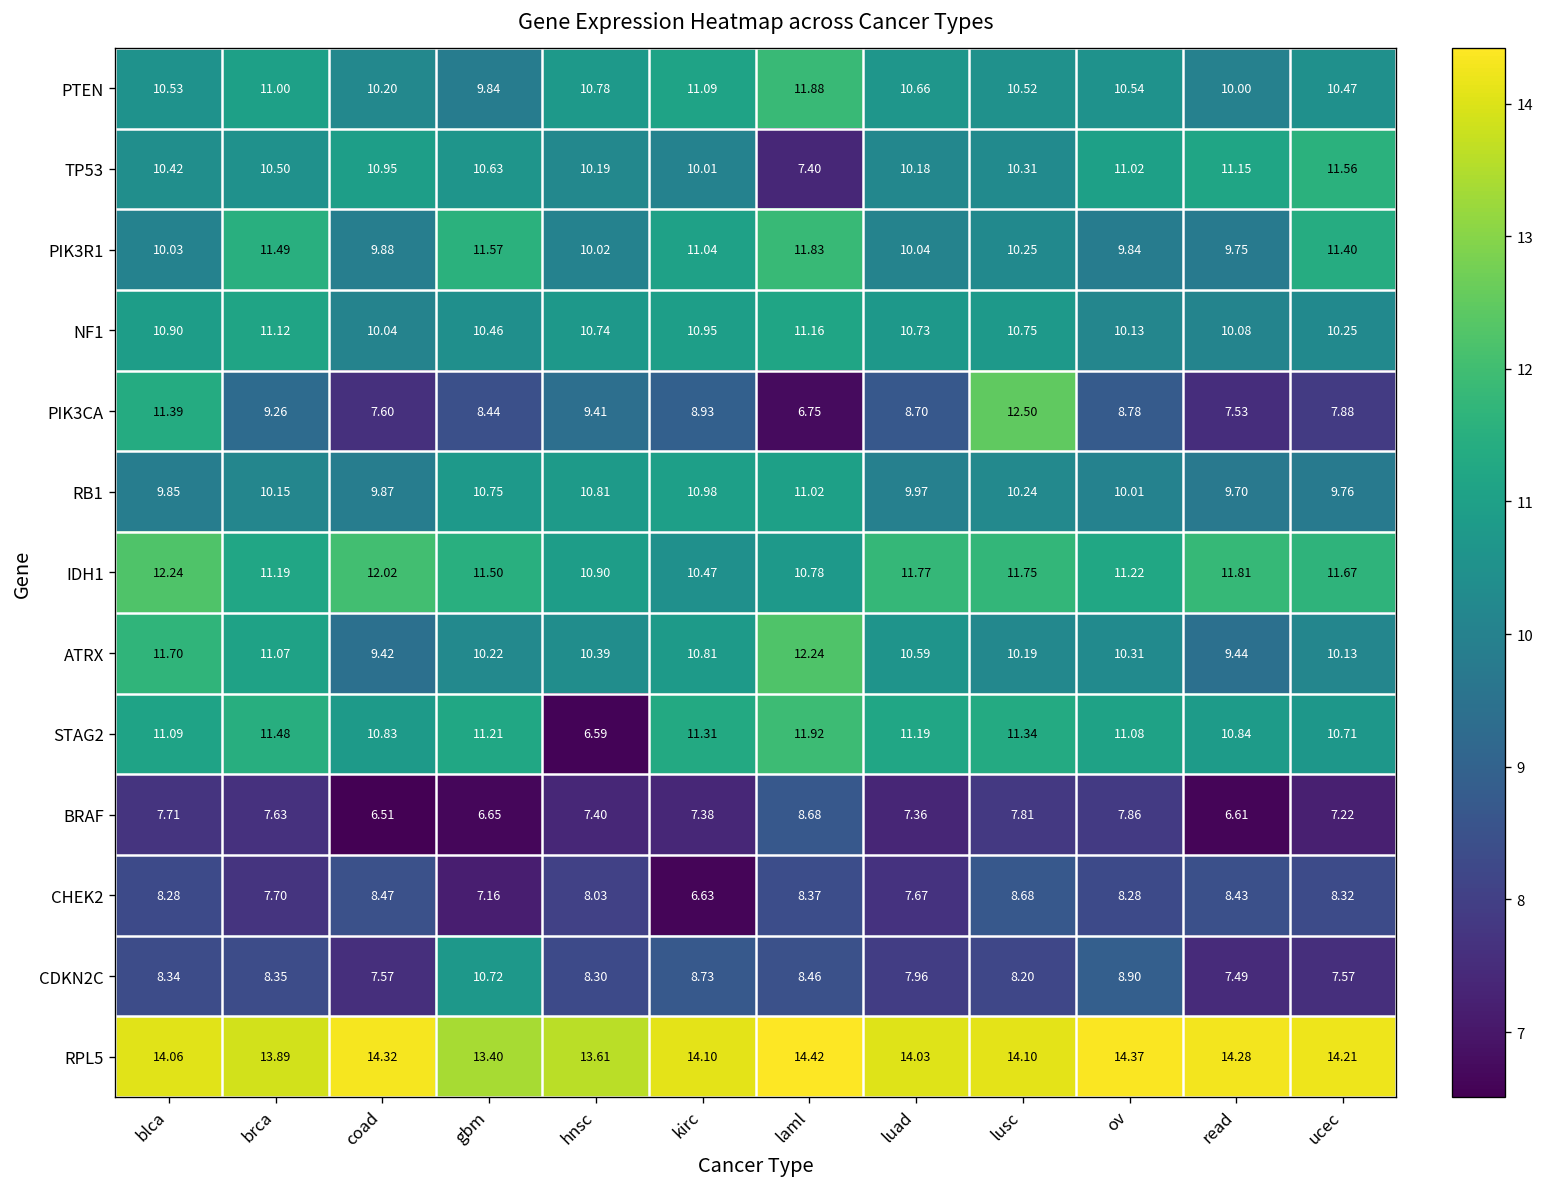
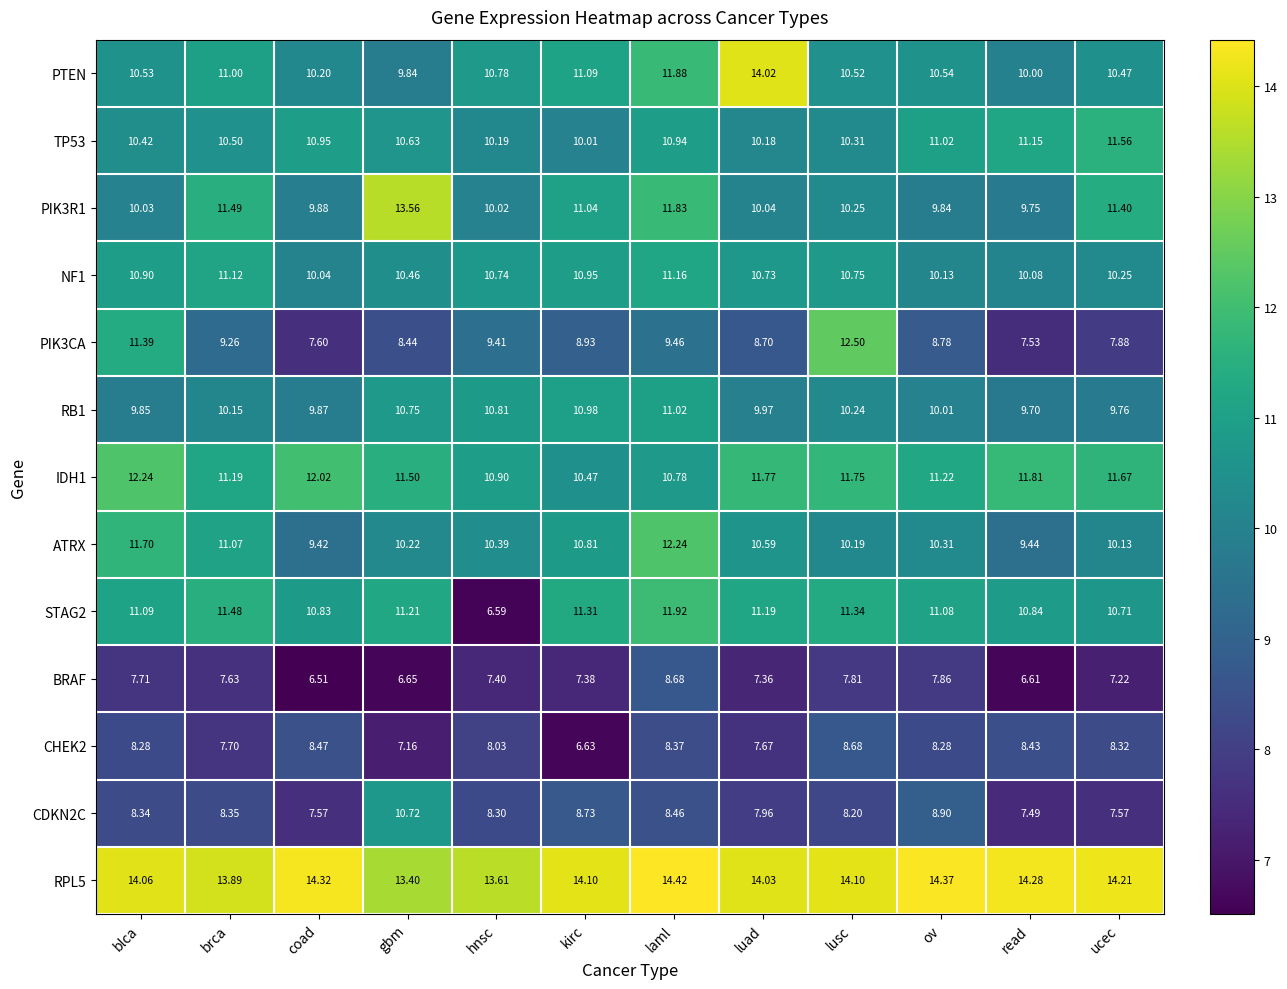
  {
    "PTEN": {
      "blca": 10.53,
      "brca": 11.00,
      "coad": 10.20,
      "gbm": 9.84,
      "hnsc": 10.78,
      "kirc": 11.09,
      "laml": 11.88,
-     "luad": 10.66,
+     "luad": 14.02,
      "lusc": 10.52,
      "ov": 10.54,
      "read": 10.00,
      "ucec": 10.47
    },
    "TP53": {
      "blca": 10.42,
      "brca": 10.50,
      "coad": 10.95,
      "gbm": 10.63,
      "hnsc": 10.19,
      "kirc": 10.01,
-     "laml": 7.40,
+     "laml": 10.94,
      "luad": 10.18,
      "lusc": 10.31,
      "ov": 11.02,
      "read": 11.15,
      "ucec": 11.56
    },
    "PIK3R1": {
      "blca": 10.03,
      "brca": 11.49,
      "coad": 9.88,
-     "gbm": 11.57,
+     "gbm": 13.56,
      "hnsc": 10.02,
      "kirc": 11.04,
      "laml": 11.83,
      "luad": 10.04,
      "lusc": 10.25,
      "ov": 9.84,
      "read": 9.75,
      "ucec": 11.40
    },
    "NF1": {
      "blca": 10.90,
      "brca": 11.12,
      "coad": 10.04,
      "gbm": 10.46,
      "hnsc": 10.74,
      "kirc": 10.95,
      "laml": 11.16,
      "luad": 10.73,
      "lusc": 10.75,
      "ov": 10.13,
      "read": 10.08,
      "ucec": 10.25
    },
    "PIK3CA": {
      "blca": 11.39,
      "brca": 9.26,
      "coad": 7.60,
      "gbm": 8.44,
      "hnsc": 9.41,
      "kirc": 8.93,
-     "laml": 6.75,
+     "laml": 9.46,
      "luad": 8.70,
      "lusc": 12.50,
      "ov": 8.78,
      "read": 7.53,
      "ucec": 7.88
    },
    "RB1": {
      "blca": 9.85,
      "brca": 10.15,
      "coad": 9.87,
      "gbm": 10.75,
      "hnsc": 10.81,
      "kirc": 10.98,
      "laml": 11.02,
      "luad": 9.97,
      "lusc": 10.24,
      "ov": 10.01,
      "read": 9.70,
      "ucec": 9.76
    },
    "IDH1": {
      "blca": 12.24,
      "brca": 11.19,
      "coad": 12.02,
      "gbm": 11.50,
      "hnsc": 10.90,
      "kirc": 10.47,
      "laml": 10.78,
      "luad": 11.77,
      "lusc": 11.75,
      "ov": 11.22,
      "read": 11.81,
      "ucec": 11.67
    },
    "ATRX": {
      "blca": 11.70,
      "brca": 11.07,
      "coad": 9.42,
      "gbm": 10.22,
      "hnsc": 10.39,
      "kirc": 10.81,
      "laml": 12.24,
      "luad": 10.59,
      "lusc": 10.19,
      "ov": 10.31,
      "read": 9.44,
      "ucec": 10.13
    },
    "STAG2": {
      "blca": 11.09,
      "brca": 11.48,
      "coad": 10.83,
      "gbm": 11.21,
      "hnsc": 6.59,
      "kirc": 11.31,
      "laml": 11.92,
      "luad": 11.19,
      "lusc": 11.34,
      "ov": 11.08,
      "read": 10.84,
      "ucec": 10.71
    },
    "BRAF": {
      "blca": 7.71,
      "brca": 7.63,
      "coad": 6.51,
      "gbm": 6.65,
      "hnsc": 7.40,
      "kirc": 7.38,
      "laml": 8.68,
      "luad": 7.36,
      "lusc": 7.81,
      "ov": 7.86,
      "read": 6.61,
      "ucec": 7.22
    },
    "CHEK2": {
      "blca": 8.28,
      "brca": 7.70,
      "coad": 8.47,
      "gbm": 7.16,
      "hnsc": 8.03,
      "kirc": 6.63,
      "laml": 8.37,
      "luad": 7.67,
      "lusc": 8.68,
      "ov": 8.28,
      "read": 8.43,
      "ucec": 8.32
    },
    "CDKN2C": {
      "blca": 8.34,
      "brca": 8.35,
      "coad": 7.57,
      "gbm": 10.72,
      "hnsc": 8.30,
      "kirc": 8.73,
      "laml": 8.46,
      "luad": 7.96,
      "lusc": 8.20,
      "ov": 8.90,
      "read": 7.49,
      "ucec": 7.57
    },
    "RPL5": {
      "blca": 14.06,
      "brca": 13.89,
      "coad": 14.32,
      "gbm": 13.40,
      "hnsc": 13.61,
      "kirc": 14.10,
      "laml": 14.42,
      "luad": 14.03,
      "lusc": 14.10,
      "ov": 14.37,
      "read": 14.28,
      "ucec": 14.21
    }
  }
